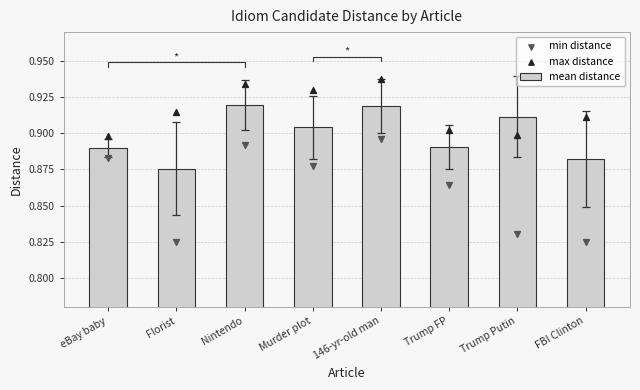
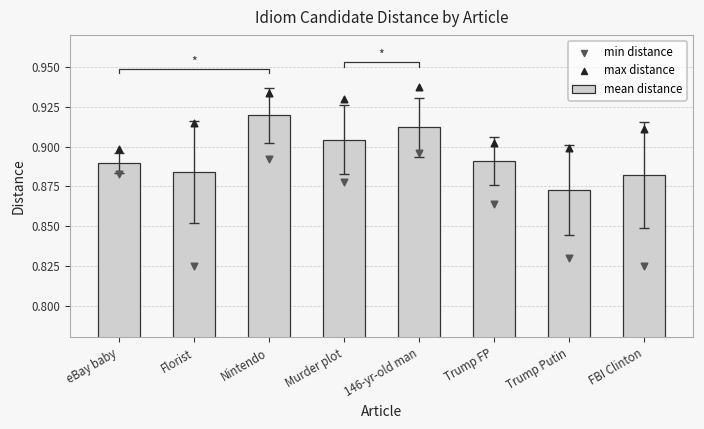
  {
    "mean distance": {
      "eBay baby": 0.890,
-     "Florist": 0.876,
+     "Florist": 0.884,
      "Nintendo": 0.920,
      "Murder plot": 0.904,
-     "146-yr-old man": 0.919,
+     "146-yr-old man": 0.912,
      "Trump FP": 0.891,
-     "Trump Putin": 0.912,
+     "Trump Putin": 0.873,
      "FBI Clinton": 0.882
    }
  }
